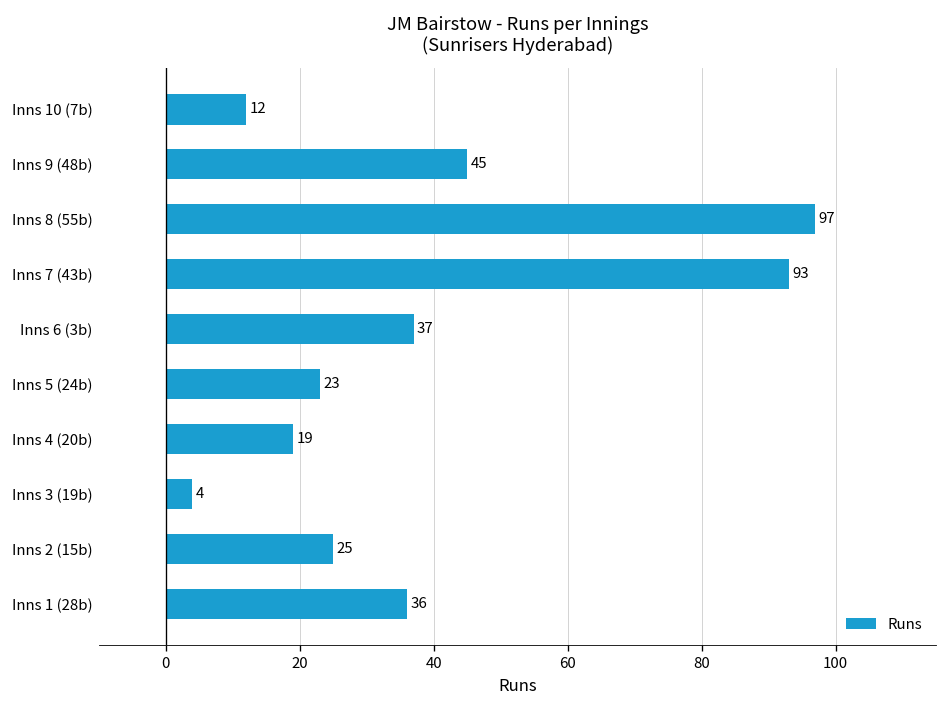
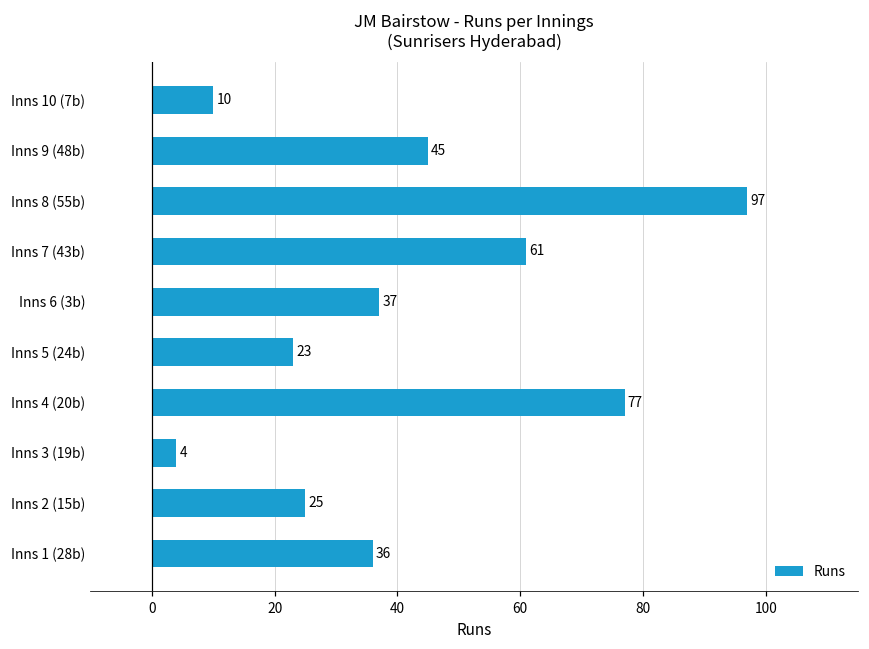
  {
-   "Inns 10 (7b)": 12,
+   "Inns 10 (7b)": 10,
    "Inns 9 (48b)": 45,
    "Inns 8 (55b)": 97,
-   "Inns 7 (43b)": 93,
+   "Inns 7 (43b)": 61,
    "Inns 6 (3b)": 37,
    "Inns 5 (24b)": 23,
-   "Inns 4 (20b)": 19,
+   "Inns 4 (20b)": 77,
    "Inns 3 (19b)": 4,
    "Inns 2 (15b)": 25,
    "Inns 1 (28b)": 36
  }
